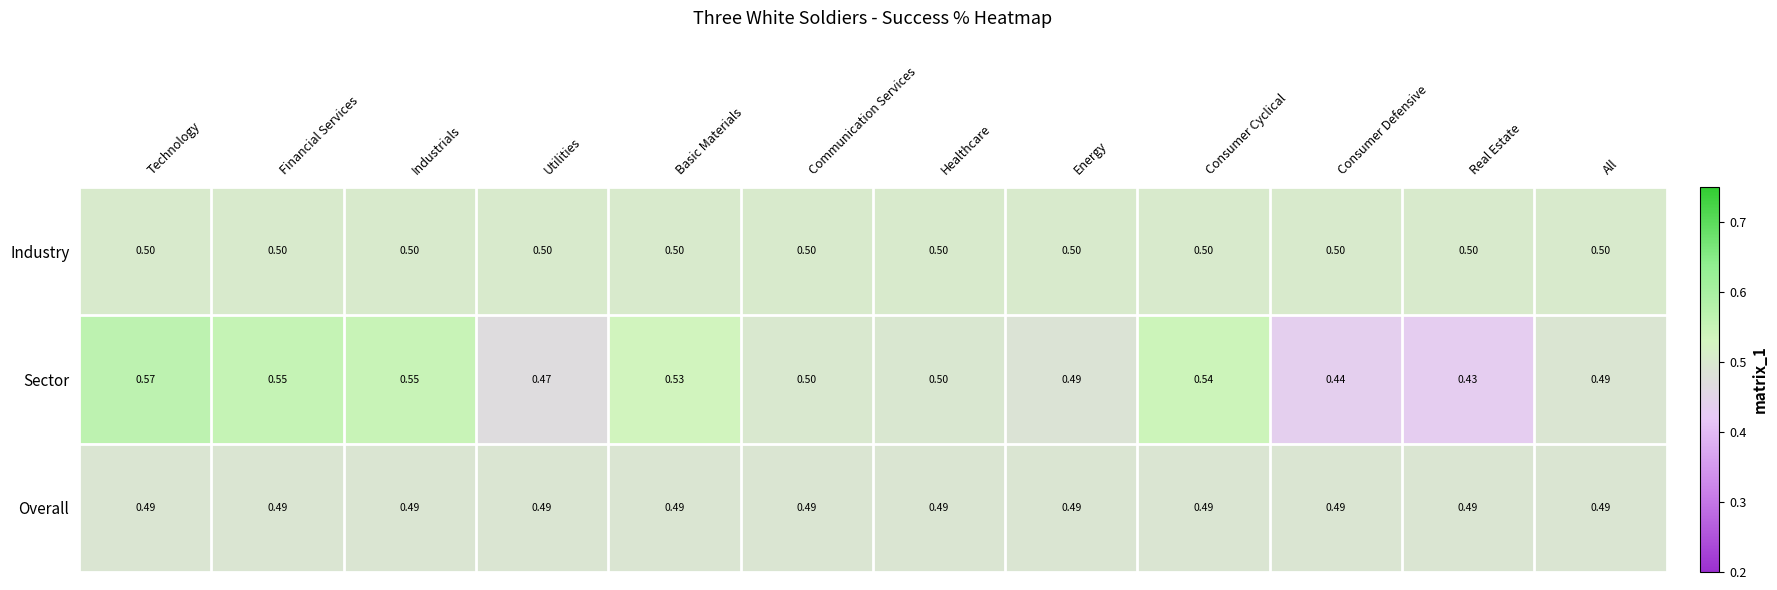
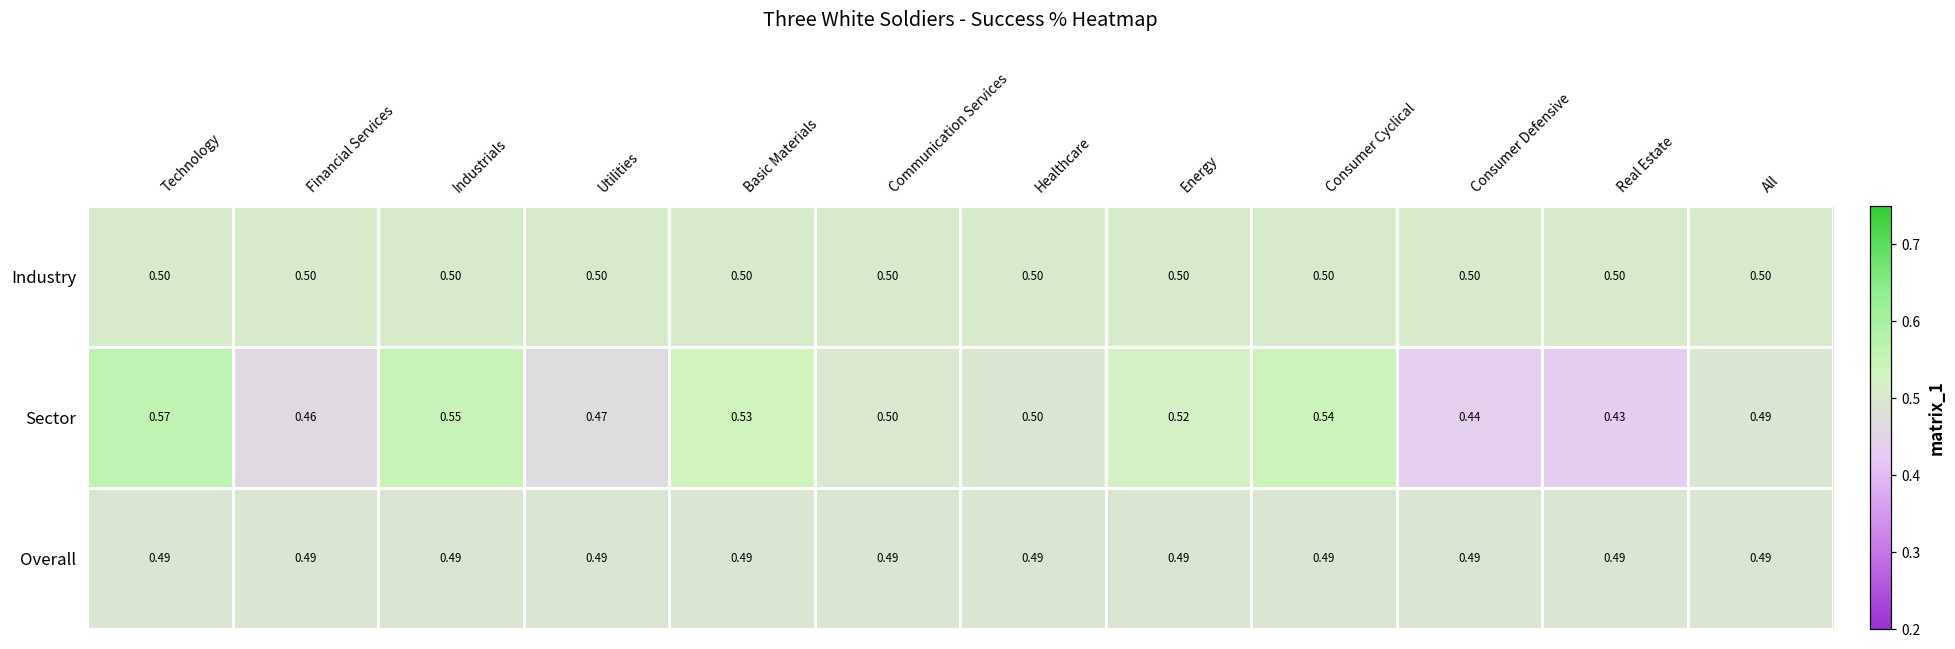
  {
    "Industry": {
      "Technology": 0.50,
      "Financial Services": 0.50,
      "Industrials": 0.50,
      "Utilities": 0.50,
      "Basic Materials": 0.50,
      "Communication Services": 0.50,
      "Healthcare": 0.50,
      "Energy": 0.50,
      "Consumer Cyclical": 0.50,
      "Consumer Defensive": 0.50,
      "Real Estate": 0.50,
      "All": 0.50
    },
    "Sector": {
      "Technology": 0.57,
-     "Financial Services": 0.55,
+     "Financial Services": 0.46,
      "Industrials": 0.55,
      "Utilities": 0.47,
      "Basic Materials": 0.53,
      "Communication Services": 0.50,
      "Healthcare": 0.50,
-     "Energy": 0.49,
+     "Energy": 0.52,
      "Consumer Cyclical": 0.54,
      "Consumer Defensive": 0.44,
      "Real Estate": 0.43,
      "All": 0.49
    },
    "Overall": {
      "Technology": 0.49,
      "Financial Services": 0.49,
      "Industrials": 0.49,
      "Utilities": 0.49,
      "Basic Materials": 0.49,
      "Communication Services": 0.49,
      "Healthcare": 0.49,
      "Energy": 0.49,
      "Consumer Cyclical": 0.49,
      "Consumer Defensive": 0.49,
      "Real Estate": 0.49,
      "All": 0.49
    }
  }
